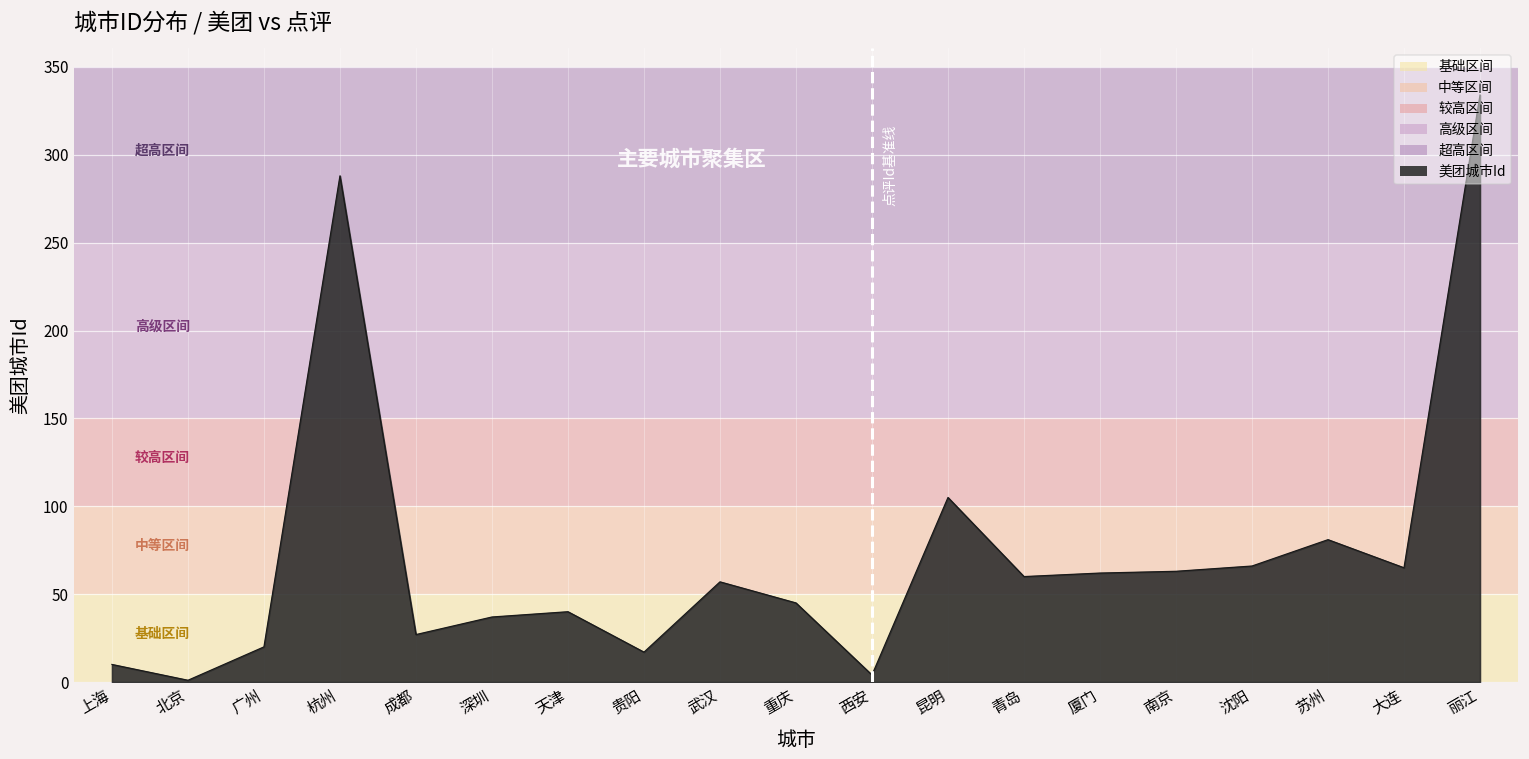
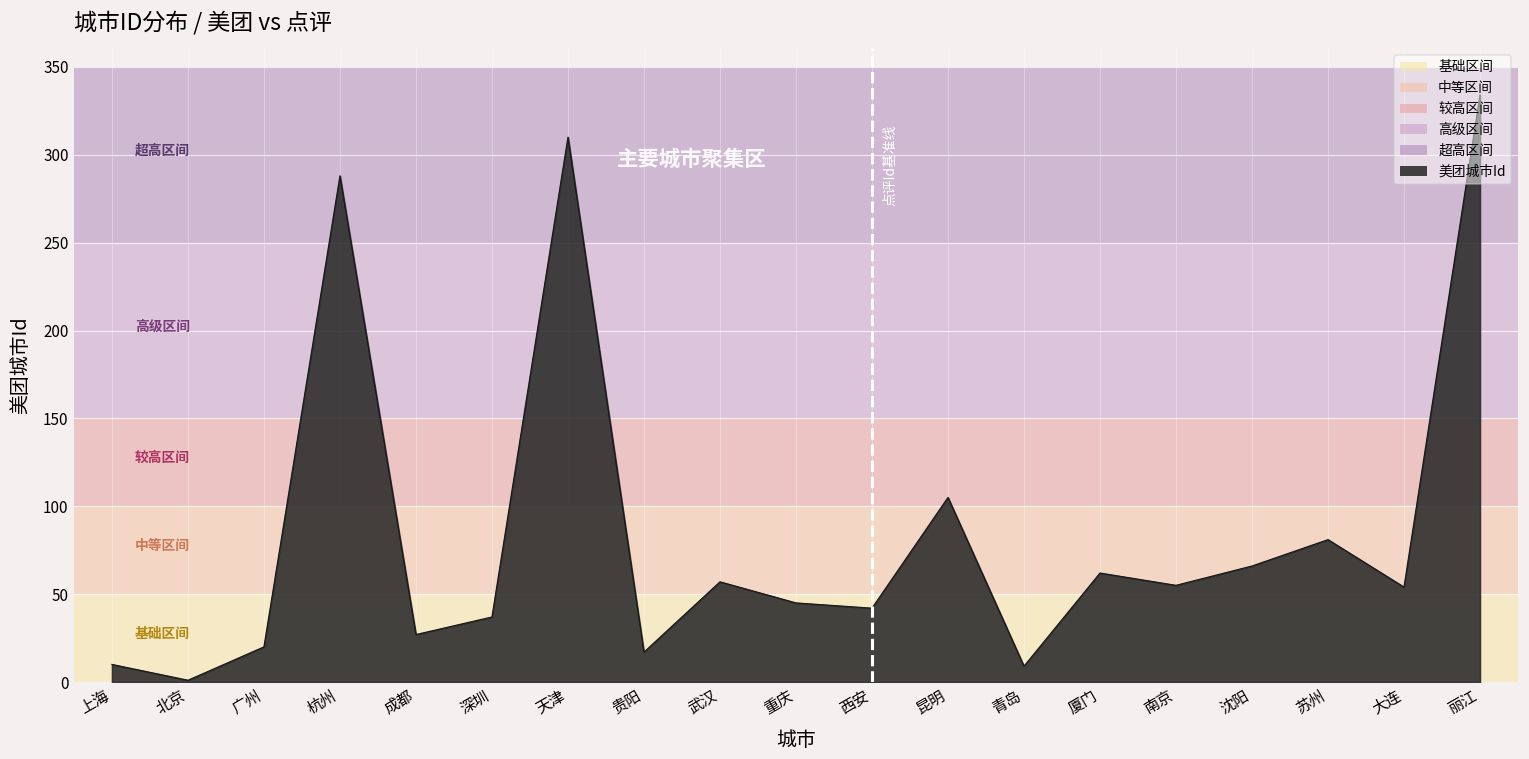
  {
    "上海": 10,
    "北京": 1,
    "广州": 20,
    "杭州": 288,
    "成都": 27,
    "深圳": 37,
-   "天津": 40,
+   "天津": 310,
    "贵阳": 17,
    "武汉": 57,
    "重庆": 45,
-   "西安": 4,
+   "西安": 42,
    "昆明": 105,
-   "青岛": 60,
+   "青岛": 9,
    "厦门": 62,
-   "南京": 63,
+   "南京": 55,
    "沈阳": 66,
    "苏州": 81,
-   "大连": 65
+   "大连": 54
  }
